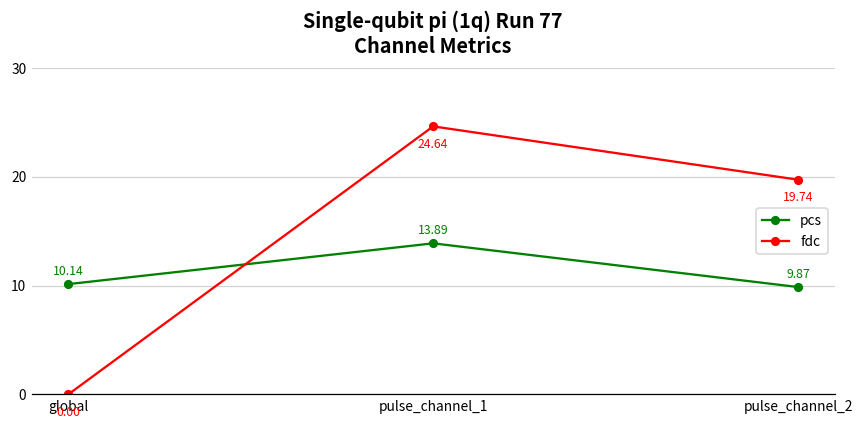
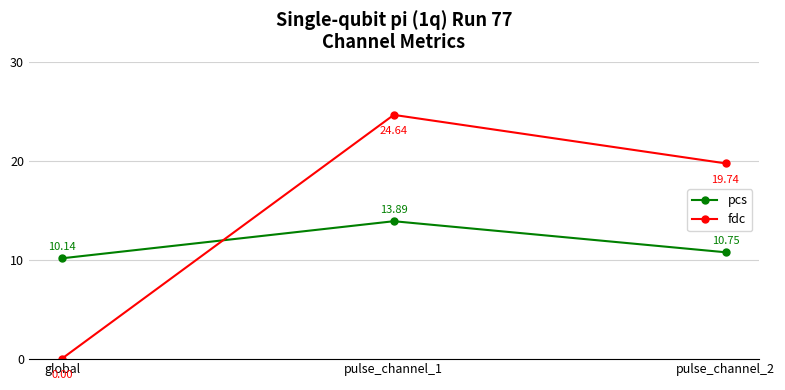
  {
    "pcs": {
      "global": 10.14,
      "pulse_channel_1": 13.89,
-     "pulse_channel_2": 9.87
+     "pulse_channel_2": 10.75
    },
    "fdc": {
      "global": 0.00,
      "pulse_channel_1": 24.64,
      "pulse_channel_2": 19.74
    }
  }
